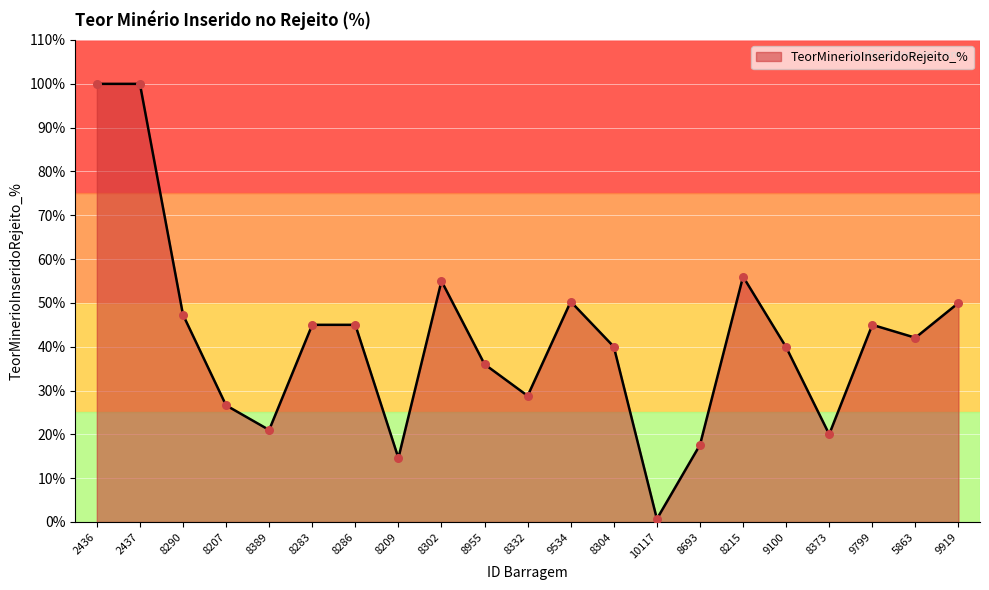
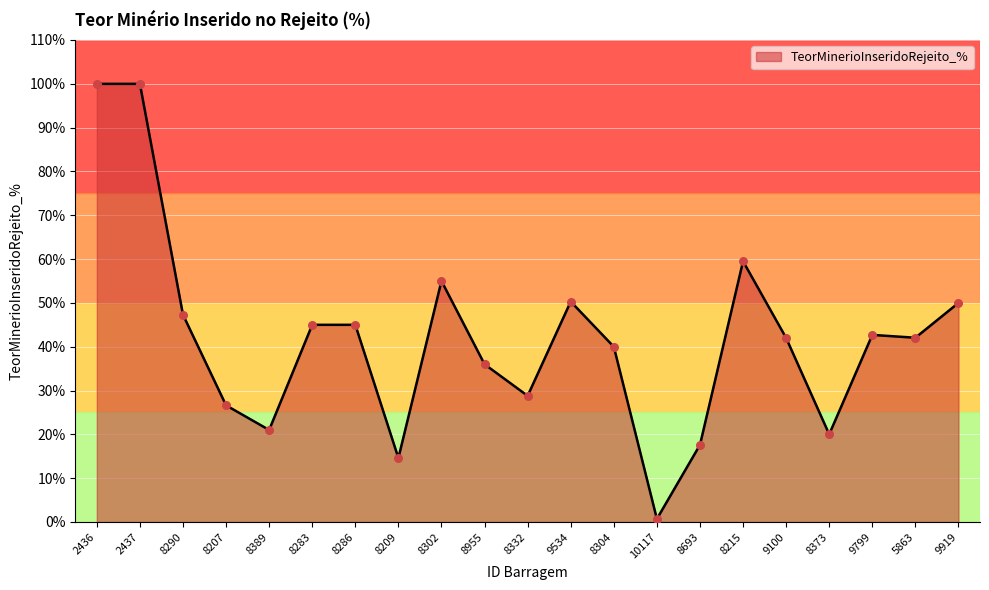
  {
    "2436": "100%",
    "2437": "100%",
    "8290": "47%",
    "8207": "27%",
    "8389": "21%",
    "8283": "45%",
    "8286": "45%",
    "8209": "15%",
    "8302": "55%",
    "8955": "36%",
    "8332": "29%",
    "9534": "50%",
    "8304": "40%",
    "10117": "1%",
    "8693": "18%",
-   "8215": "56%",
-   "9100": "40%",
+   "8215": "60%",
+   "9100": "42%",
    "8373": "20%",
-   "9799": "45%",
+   "9799": "43%",
    "5863": "42%",
    "9919": "50%"
  }
